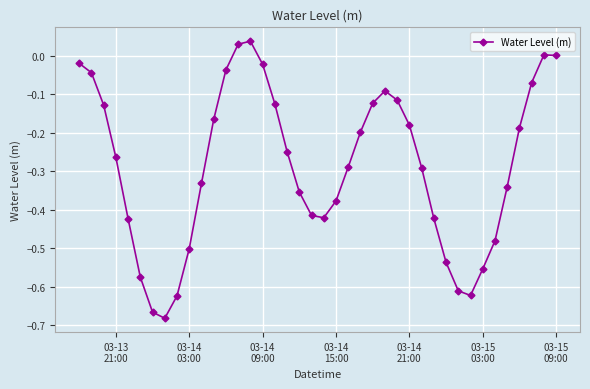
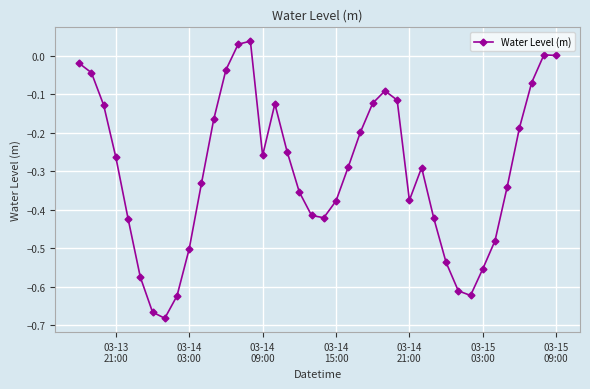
  {
    "03-13 21:00": -0.26,
    "03-14 03:00": -0.50,
-   "03-14 09:00": -0.02,
+   "03-14 09:00": -0.26,
    "03-14 15:00": -0.38,
-   "03-14 21:00": -0.18,
+   "03-14 21:00": -0.38,
    "03-15 03:00": -0.55,
    "03-15 09:00": 0.00
  }
